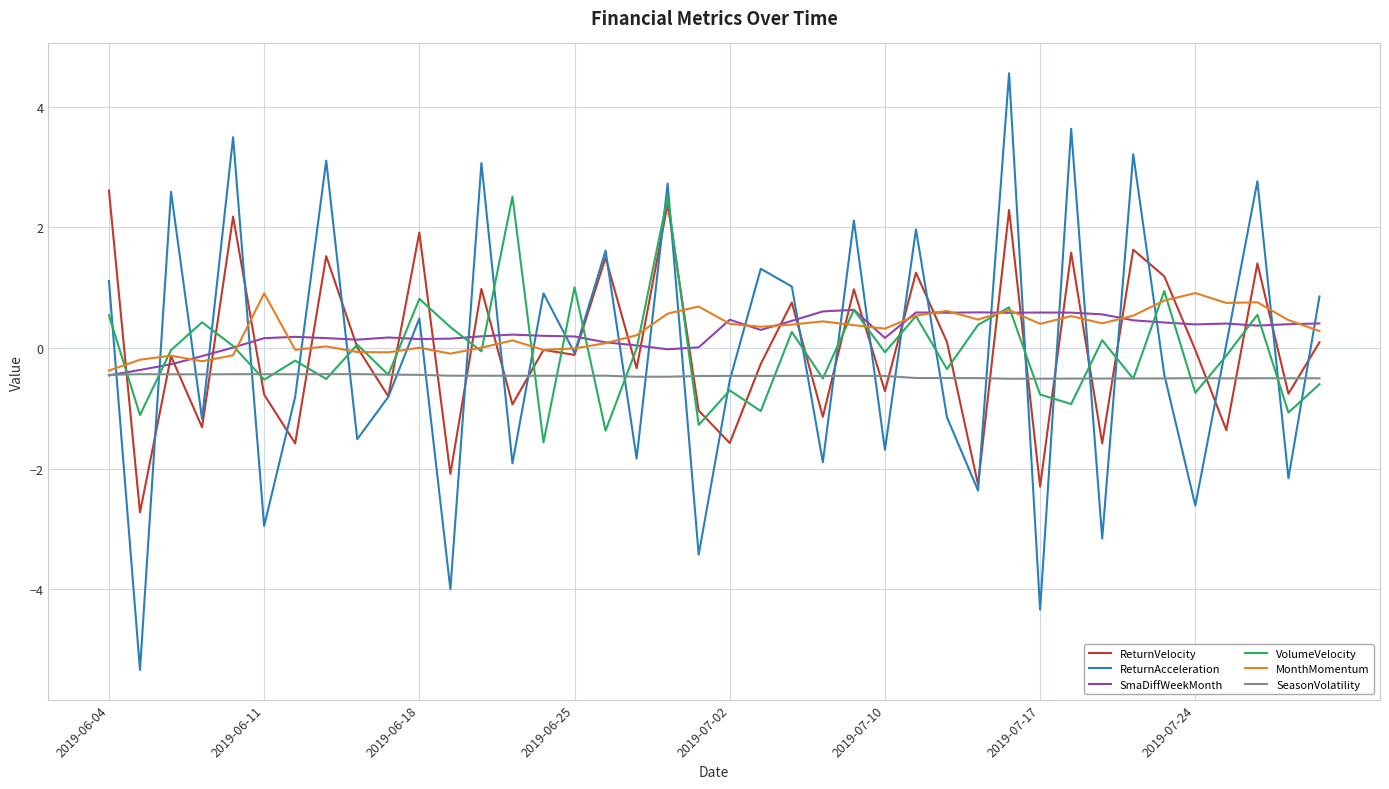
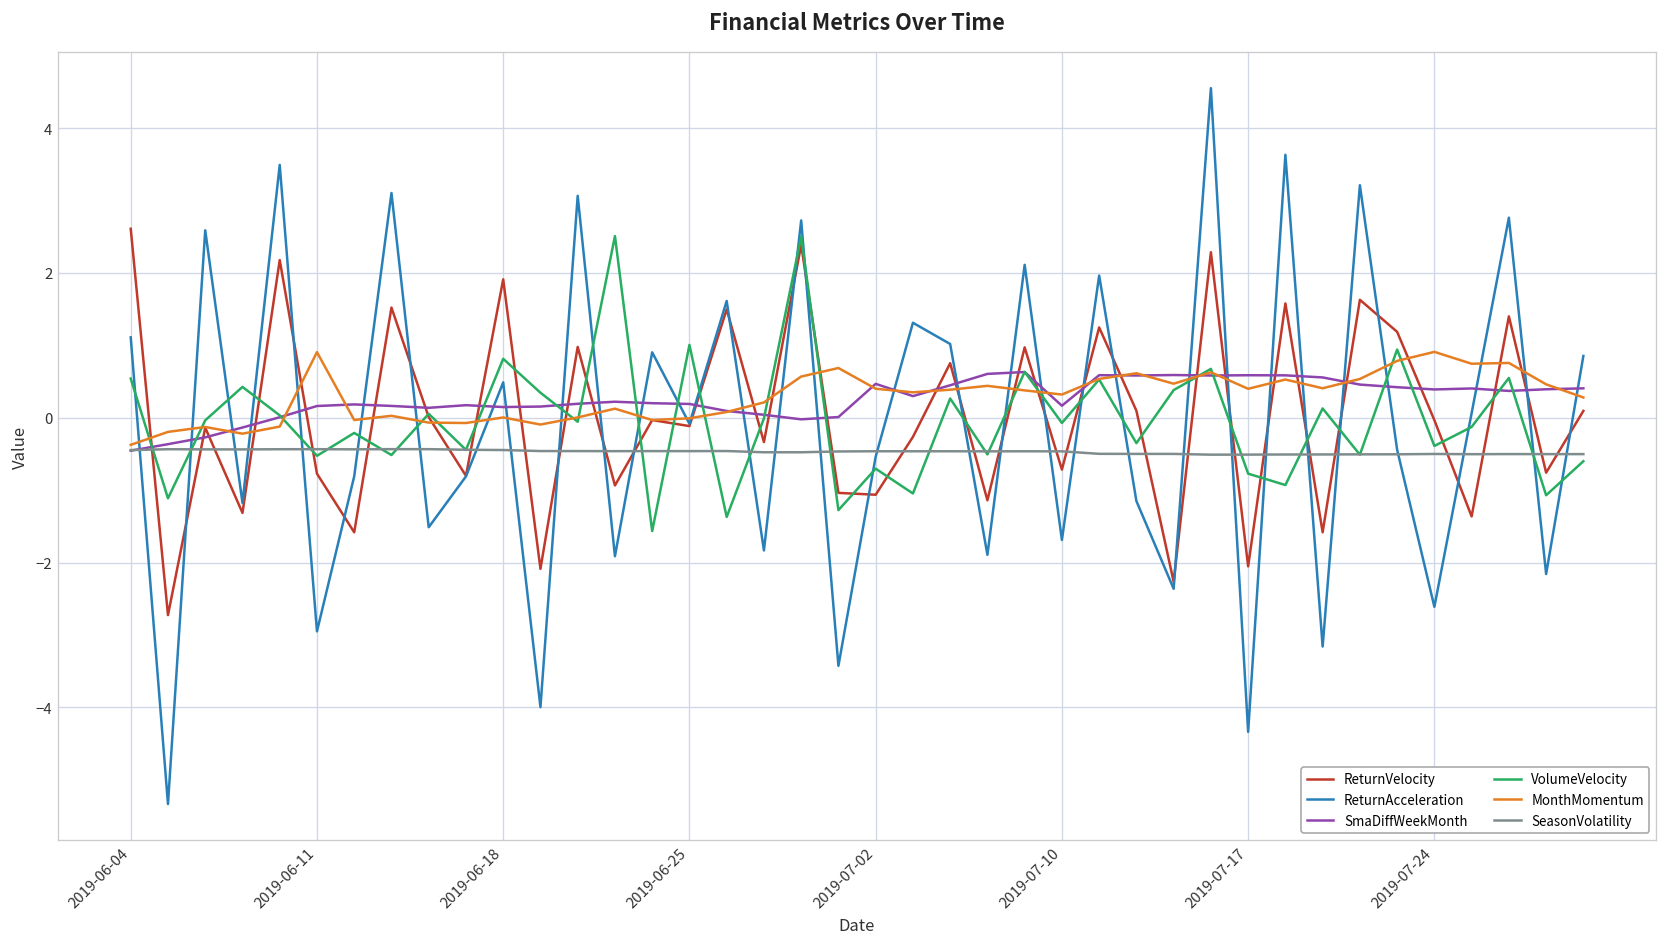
  {
    "ReturnVelocity": {
      "2019-06-04": 2.6,
      "2019-06-11": -0.8,
      "2019-06-18": 1.9,
-     "2019-07-02": -1.6,
+     "2019-07-02": -1.1,
      "2019-07-10": -0.7,
-     "2019-07-17": -2.3,
+     "2019-07-17": -2.1,
      "2019-07-24": 0.0
    },
    "ReturnAcceleration": {
      "2019-06-04": 1.1,
      "2019-06-11": -3.0,
      "2019-06-18": 0.5,
      "2019-07-02": -0.5,
      "2019-07-10": -1.7,
      "2019-07-17": -4.3,
      "2019-07-24": -2.6
    },
    "SmaDiffWeekMonth": {
      "2019-06-11": 0.2,
      "2019-06-18": 0.1,
      "2019-06-25": 0.2,
      "2019-07-02": 0.5,
      "2019-07-10": 0.2,
      "2019-07-17": 0.6,
      "2019-07-24": 0.4
    },
    "VolumeVelocity": {
      "2019-06-04": 0.5,
      "2019-06-11": -0.5,
      "2019-06-18": 0.8,
      "2019-06-25": 1.0,
      "2019-07-02": -0.7,
      "2019-07-10": -0.1,
      "2019-07-17": -0.8,
-     "2019-07-24": -0.7
+     "2019-07-24": -0.4
    },
    "MonthMomentum": {
      "2019-06-04": -0.4,
      "2019-06-11": 0.9,
      "2019-06-18": 0.0,
      "2019-06-25": 0.0,
      "2019-07-02": 0.4,
      "2019-07-10": 0.3,
      "2019-07-17": 0.4,
      "2019-07-24": 0.9
    },
    "SeasonVolatility": {
      "2019-06-11": -0.4,
      "2019-06-18": -0.4,
      "2019-06-25": -0.5,
      "2019-07-02": -0.5,
      "2019-07-10": -0.5,
      "2019-07-17": -0.5,
      "2019-07-24": -0.5
    }
  }
